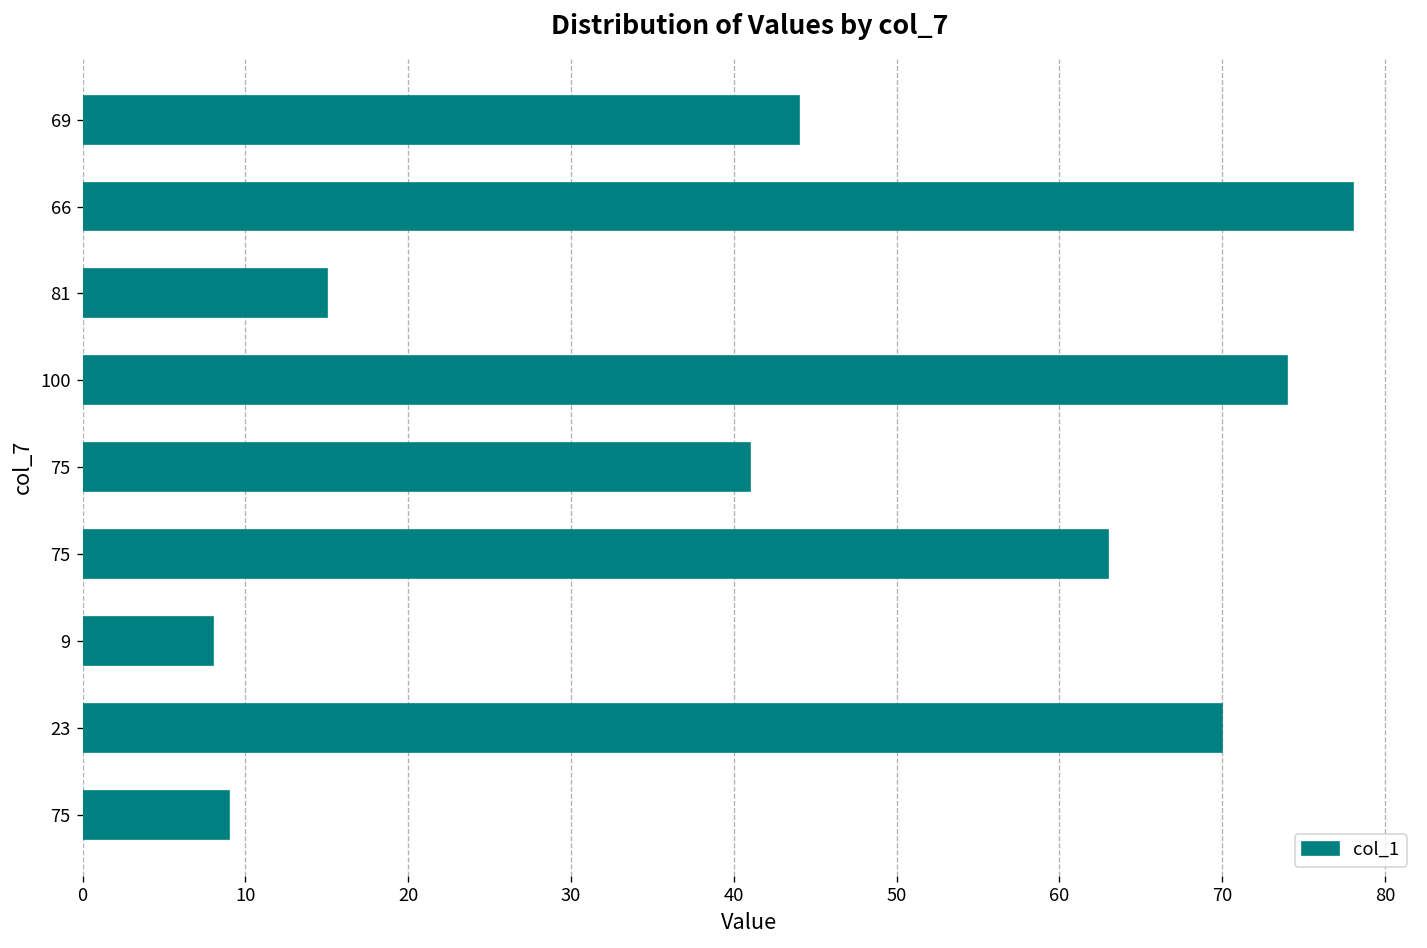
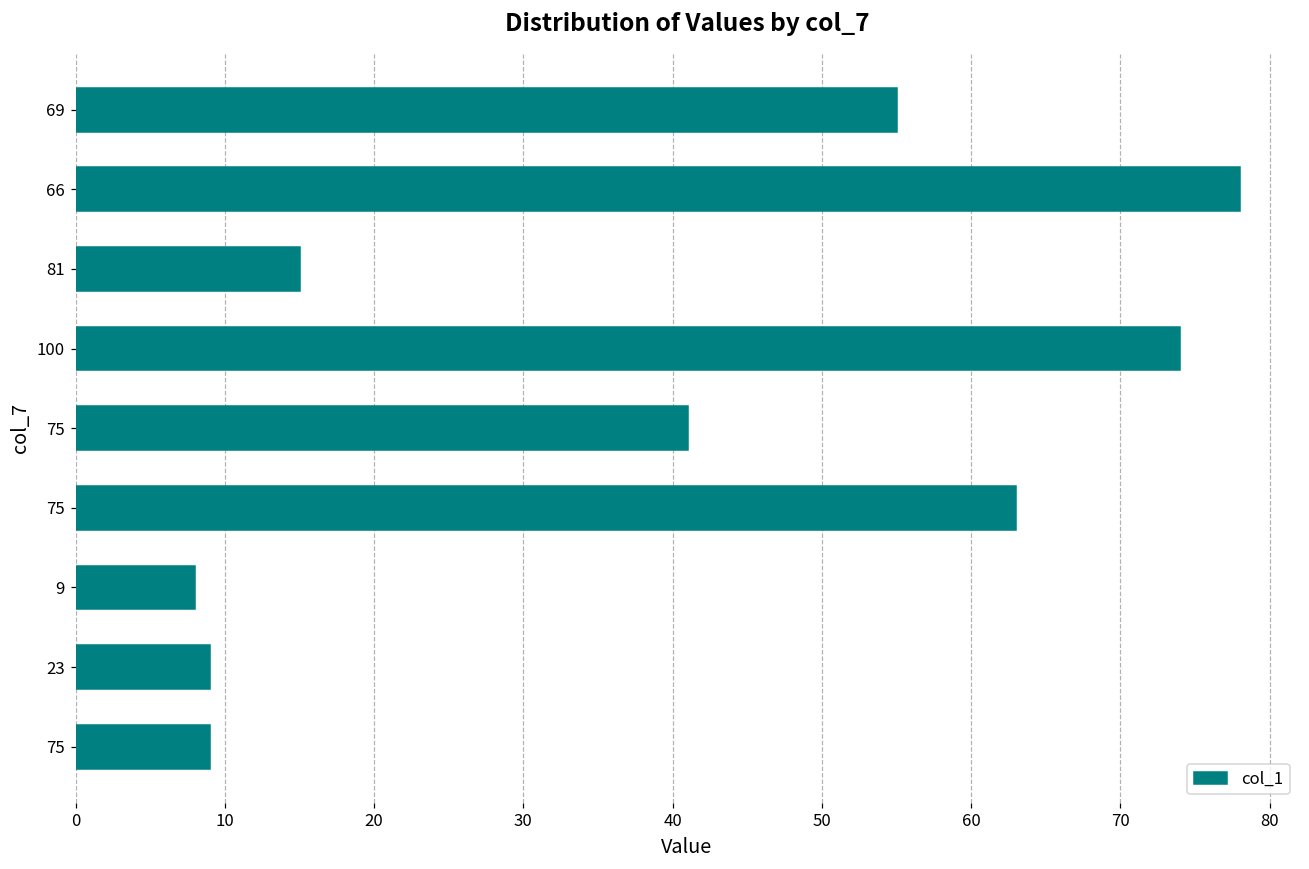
  {
-   "69": 44,
+   "69": 55,
    "66": 78,
    "81": 15,
    "100": 74,
    "9": 8,
-   "23": 70
+   "23": 9
  }
